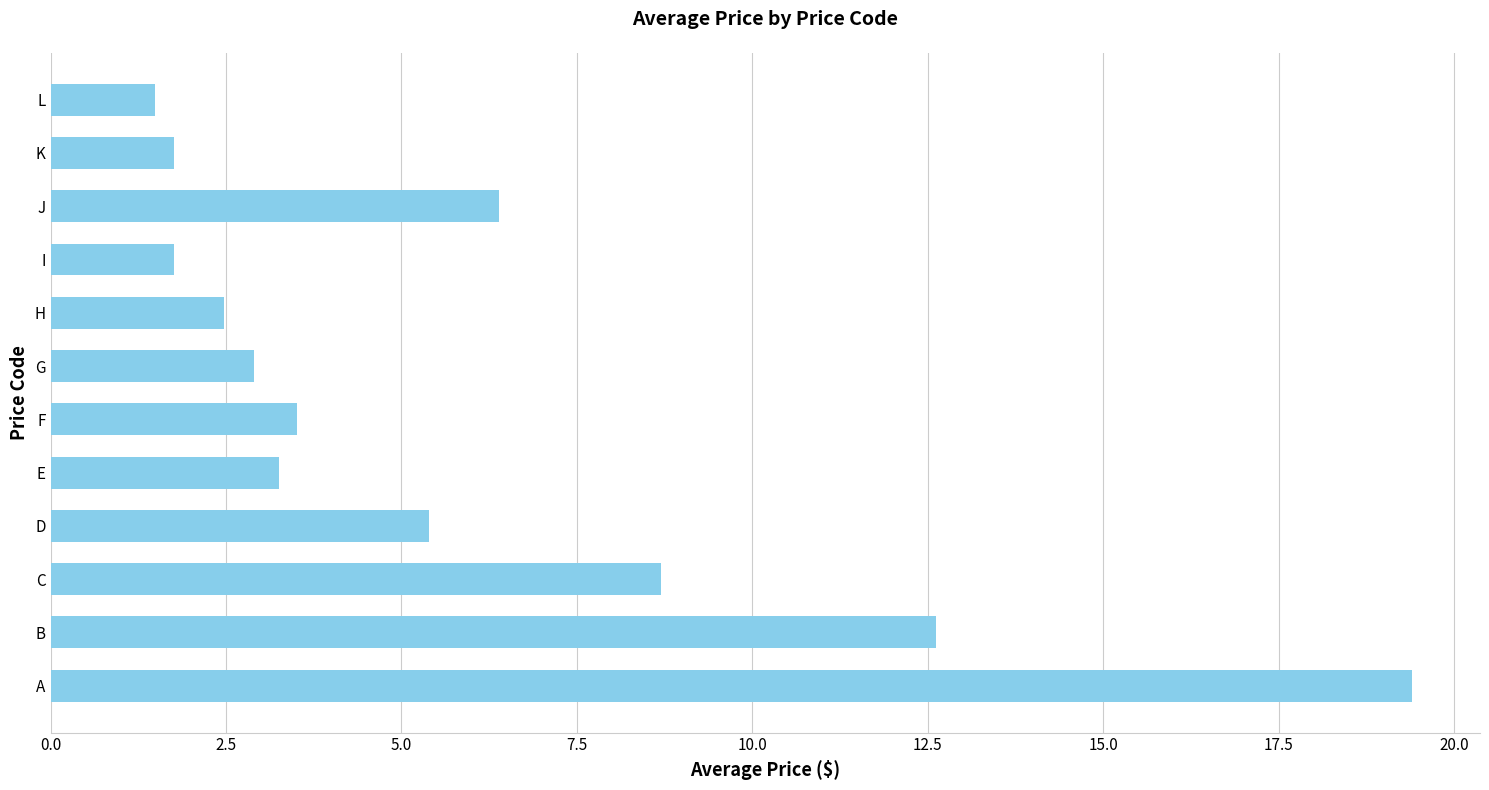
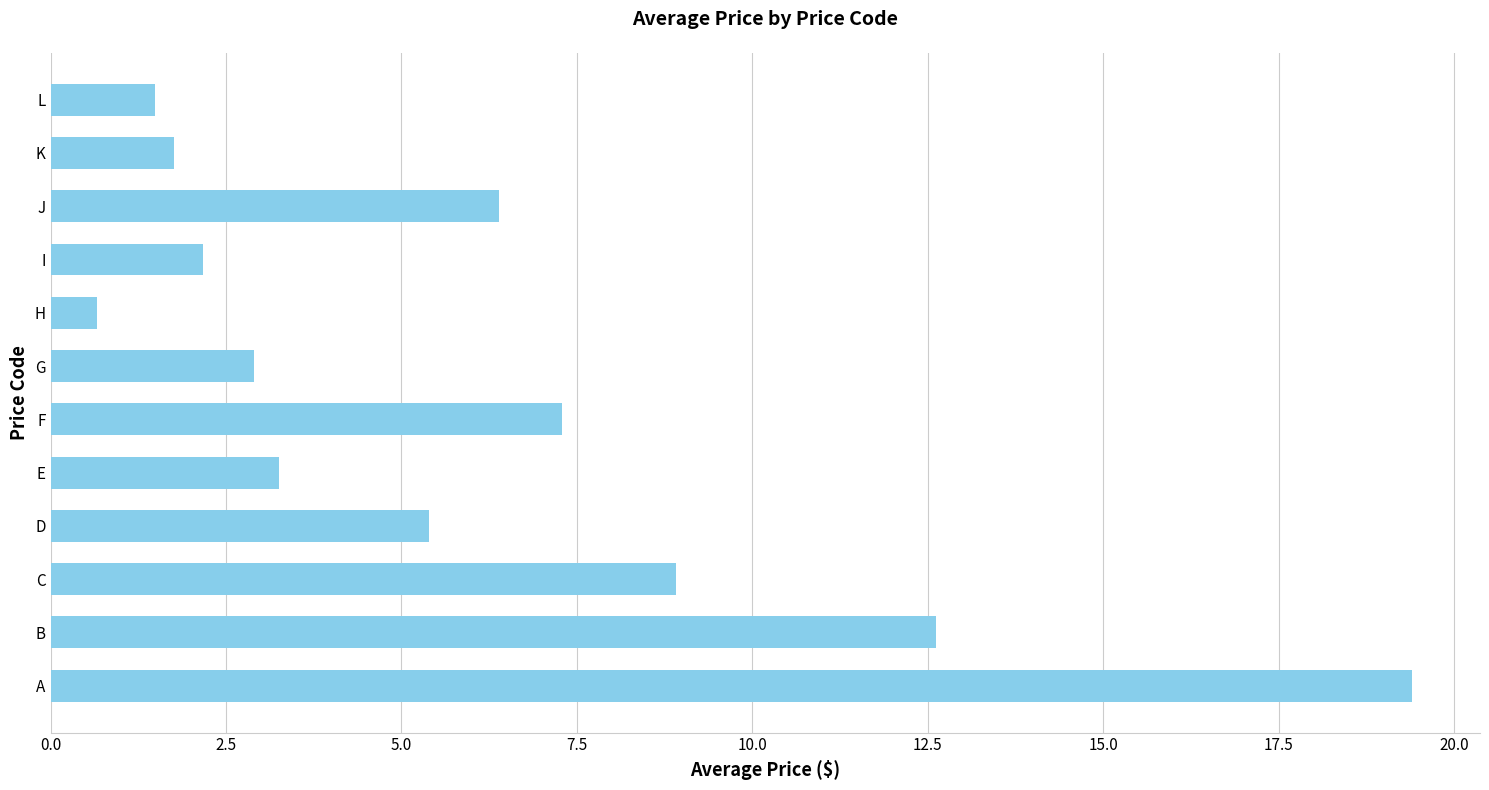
  {
    "L": 1.5,
    "K": 1.8,
    "J": 6.4,
-   "I": 1.8,
-   "H": 2.5,
+   "I": 2.2,
+   "H": 0.7,
    "G": 2.9,
-   "F": 3.5,
+   "F": 7.3,
    "E": 3.3,
    "D": 5.4,
-   "C": 8.7,
+   "C": 8.9,
    "B": 12.6,
    "A": 19.4
  }
